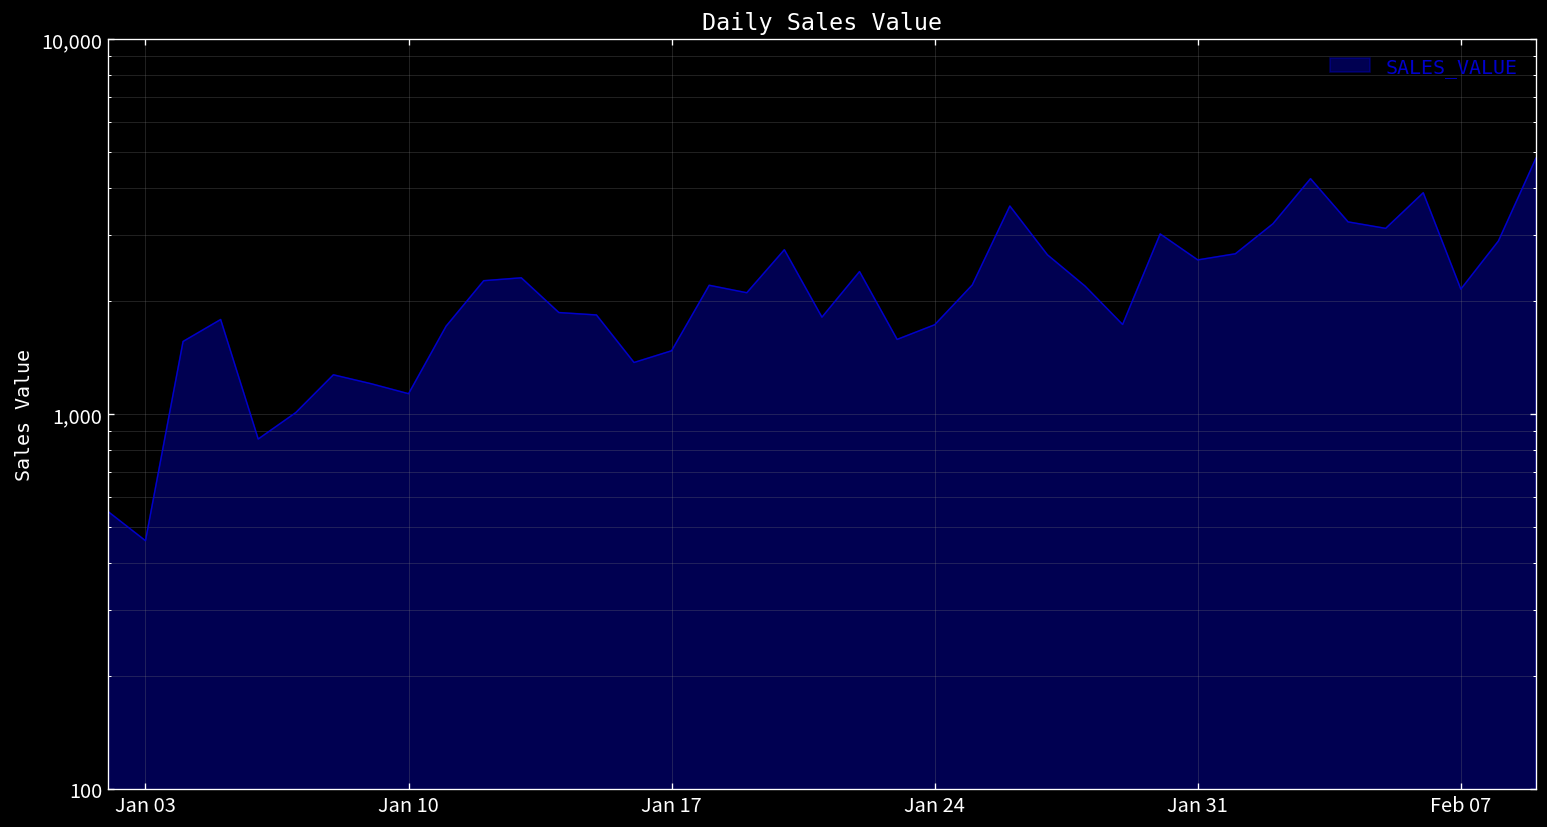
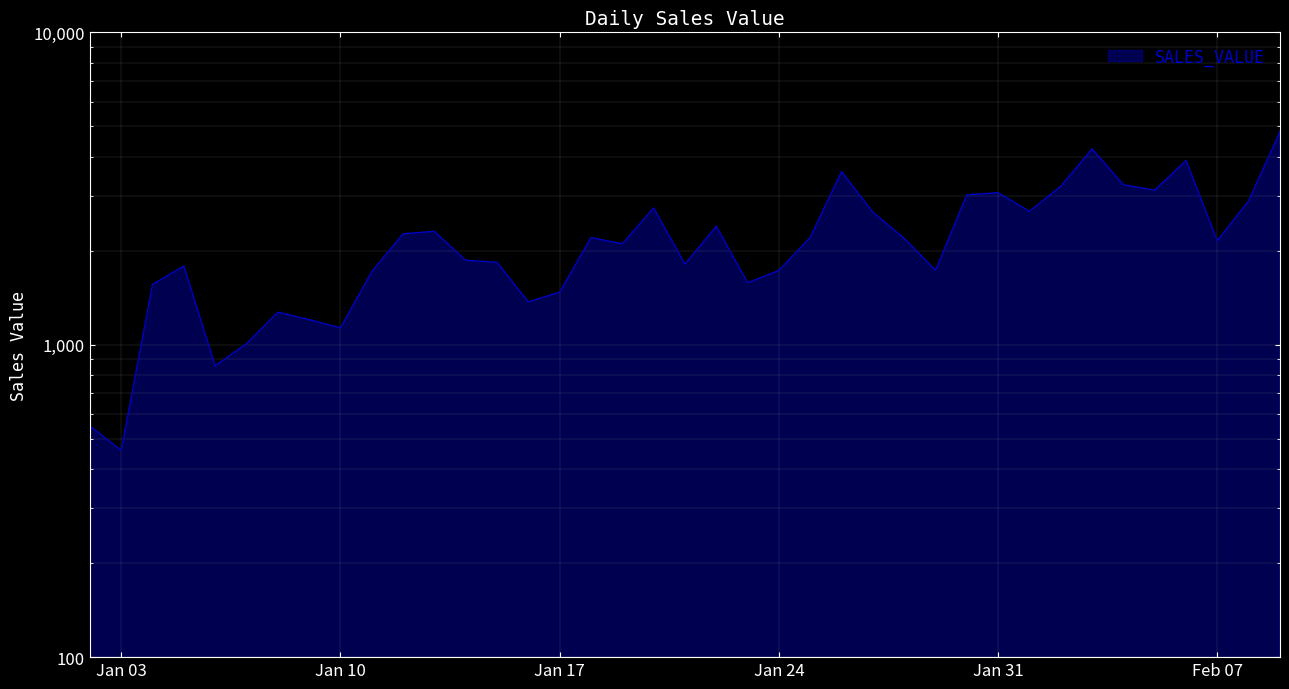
  {
    "Jan 03": "460",
    "Jan 10": "1,130",
    "Jan 17": "1,500",
    "Jan 24": "1,700",
-   "Jan 31": "2,600",
+   "Jan 31": "3,100",
    "Feb 07": "2,200"
  }
